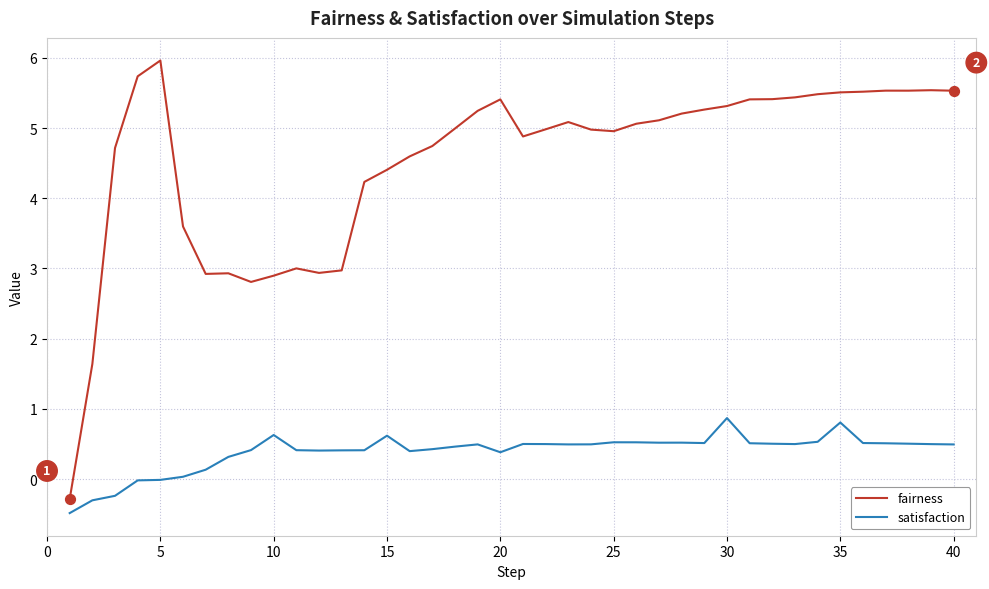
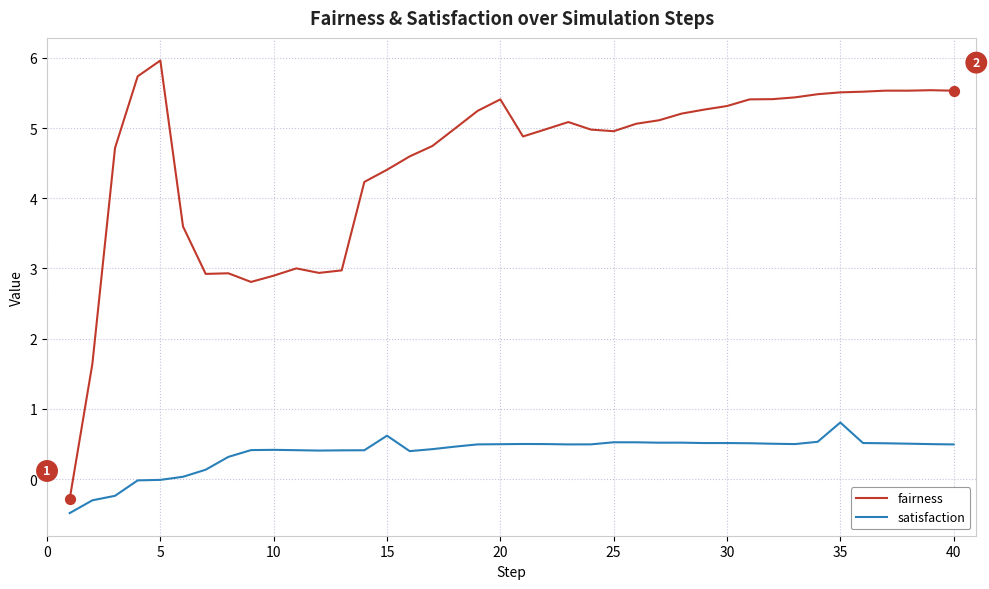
  {
    "satisfaction": {
      "5": 0.0,
-     "10": 0.6,
+     "10": 0.4,
      "15": 0.6,
-     "20": 0.4,
+     "20": 0.5,
      "25": 0.5,
-     "30": 0.9,
+     "30": 0.5,
      "35": 0.8,
      "40": 0.5
    }
  }
